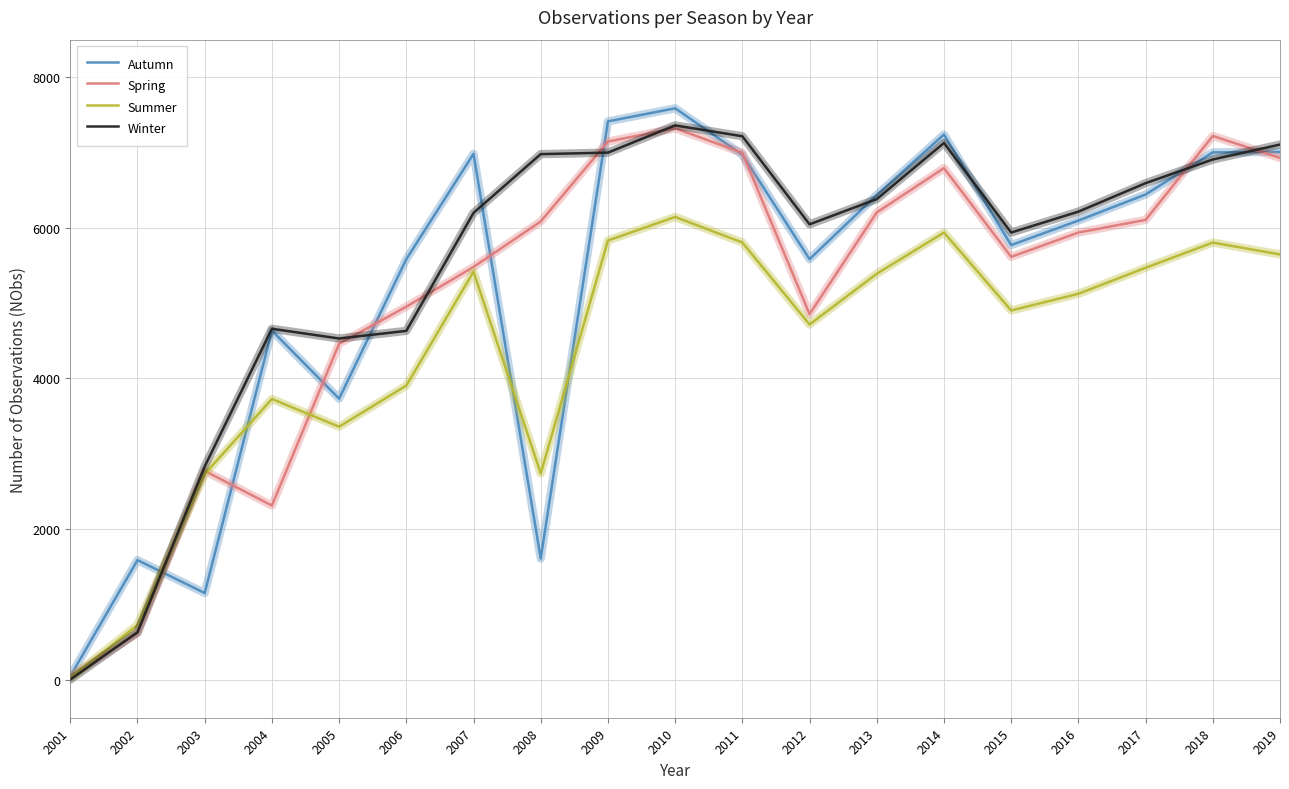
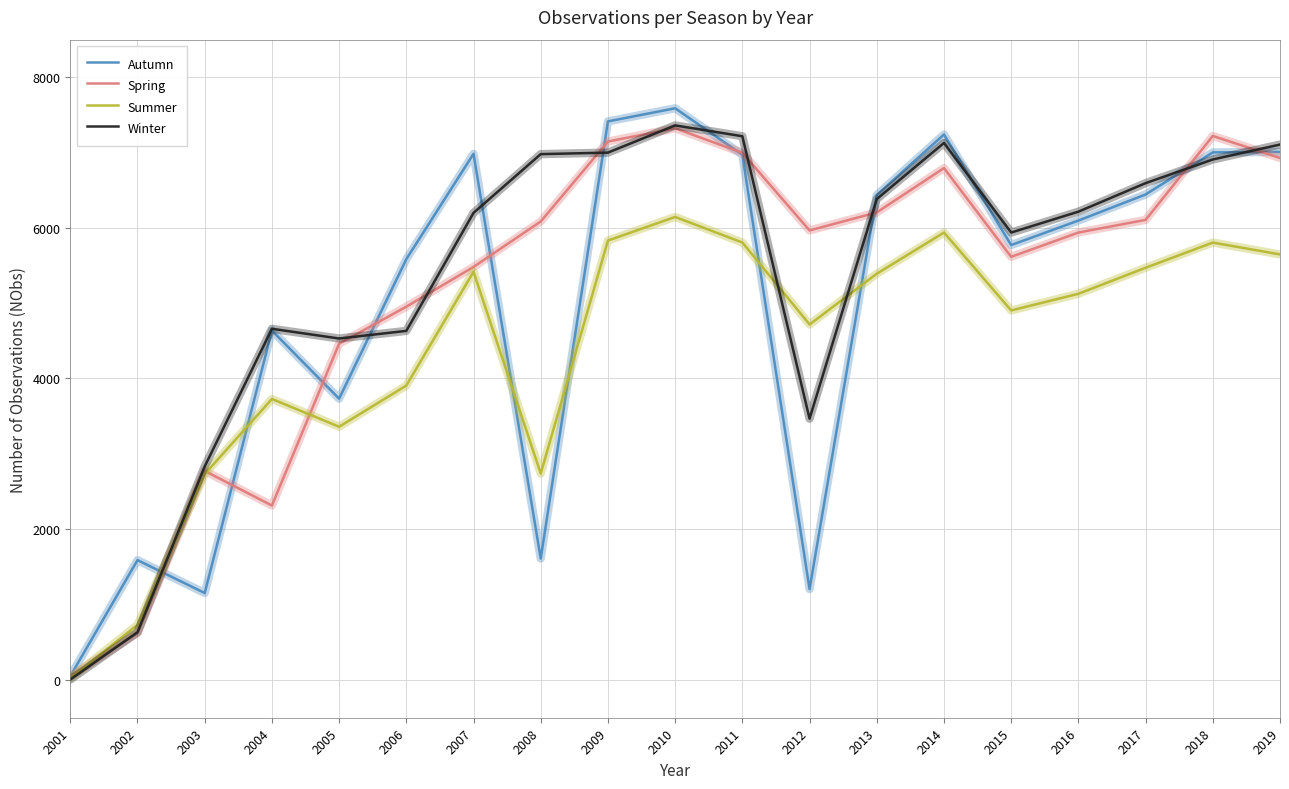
  {
    "Autumn": {
      "2002": 1600,
      "2003": 1200,
      "2005": 3700,
      "2006": 5600,
      "2007": 7000,
      "2008": 1600,
      "2009": 7400,
      "2010": 7600,
-     "2012": 5600,
+     "2012": 1200,
      "2013": 6400,
      "2014": 7200,
      "2015": 5800,
      "2016": 6100,
      "2017": 6400,
      "2018": 7000,
      "2019": 7000
    },
    "Spring": {
      "2003": 2800,
      "2004": 2300,
      "2005": 4500,
      "2006": 5000,
      "2007": 5500,
      "2008": 6100,
      "2009": 7100,
      "2010": 7300,
-     "2012": 4900,
+     "2012": 6000,
      "2013": 6200,
      "2014": 6800,
      "2015": 5600,
      "2016": 5900,
      "2017": 6100,
      "2018": 7200,
      "2019": 6900
    },
    "Summer": {
      "2002": 700,
      "2003": 2700,
      "2004": 3700,
      "2005": 3400,
      "2006": 3900,
      "2007": 5400,
      "2008": 2700,
      "2009": 5800,
      "2010": 6100,
      "2011": 5800,
      "2012": 4700,
      "2013": 5400,
      "2014": 5900,
      "2015": 4900,
      "2016": 5100,
      "2017": 5500,
      "2018": 5800,
      "2019": 5600
    },
    "Winter": {
      "2003": 2800,
      "2005": 4500,
      "2006": 4600,
      "2007": 6200,
      "2008": 7000,
      "2009": 7000,
      "2010": 7400,
      "2011": 7200,
-     "2012": 6000,
+     "2012": 3500,
      "2013": 6400,
      "2014": 7100,
      "2015": 5900,
      "2016": 6200,
      "2017": 6600,
      "2018": 6900,
      "2019": 7100
    }
  }
